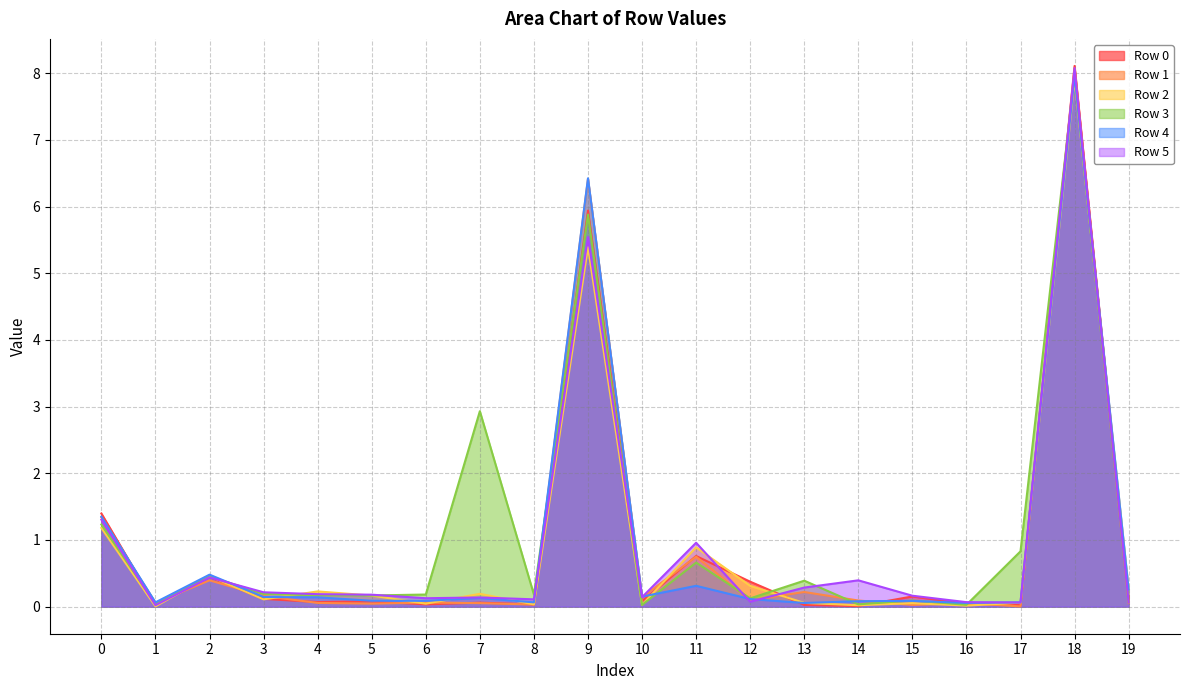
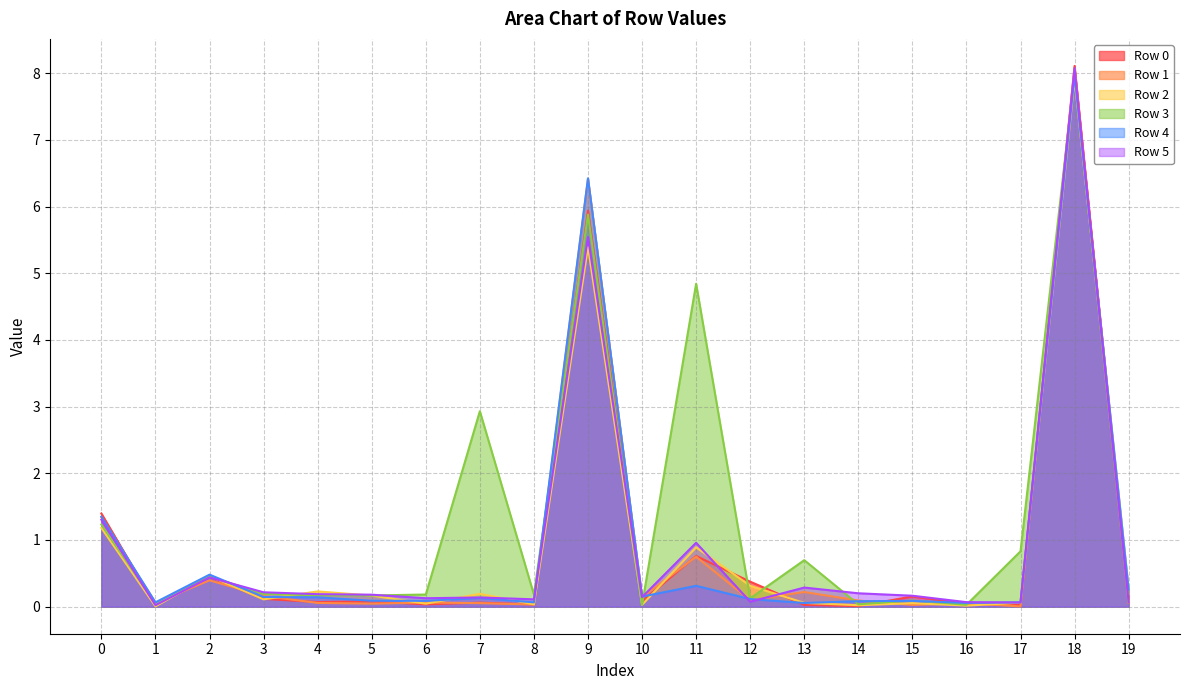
  {
    "Row 0": {
      "0": 1.4,
      "9": 5.9,
      "10": 0.1,
      "12": 0.4,
      "19": 0.1
    },
    "Row 1": {
      "2": 0.4,
      "13": 0.2
    },
    "Row 2": {
      "0": 1.2,
      "4": 0.2,
      "7": 0.2,
      "9": 5.4,
      "11": 0.9,
      "12": 0.3,
      "18": 7.9
    },
    "Row 3": {
      "0": 1.2,
      "6": 0.2,
      "7": 2.9,
      "8": 0.2,
      "9": 5.9,
-     "11": 0.7,
-     "13": 0.4,
+     "11": 4.8,
+     "13": 0.7,
      "17": 0.8
    },
    "Row 4": {
      "11": 0.3
    },
    "Row 5": {
      "6": 0.1,
      "8": 0.1,
      "9": 5.5,
      "11": 1.0,
      "13": 0.3,
-     "14": 0.4
+     "14": 0.2
    }
  }
